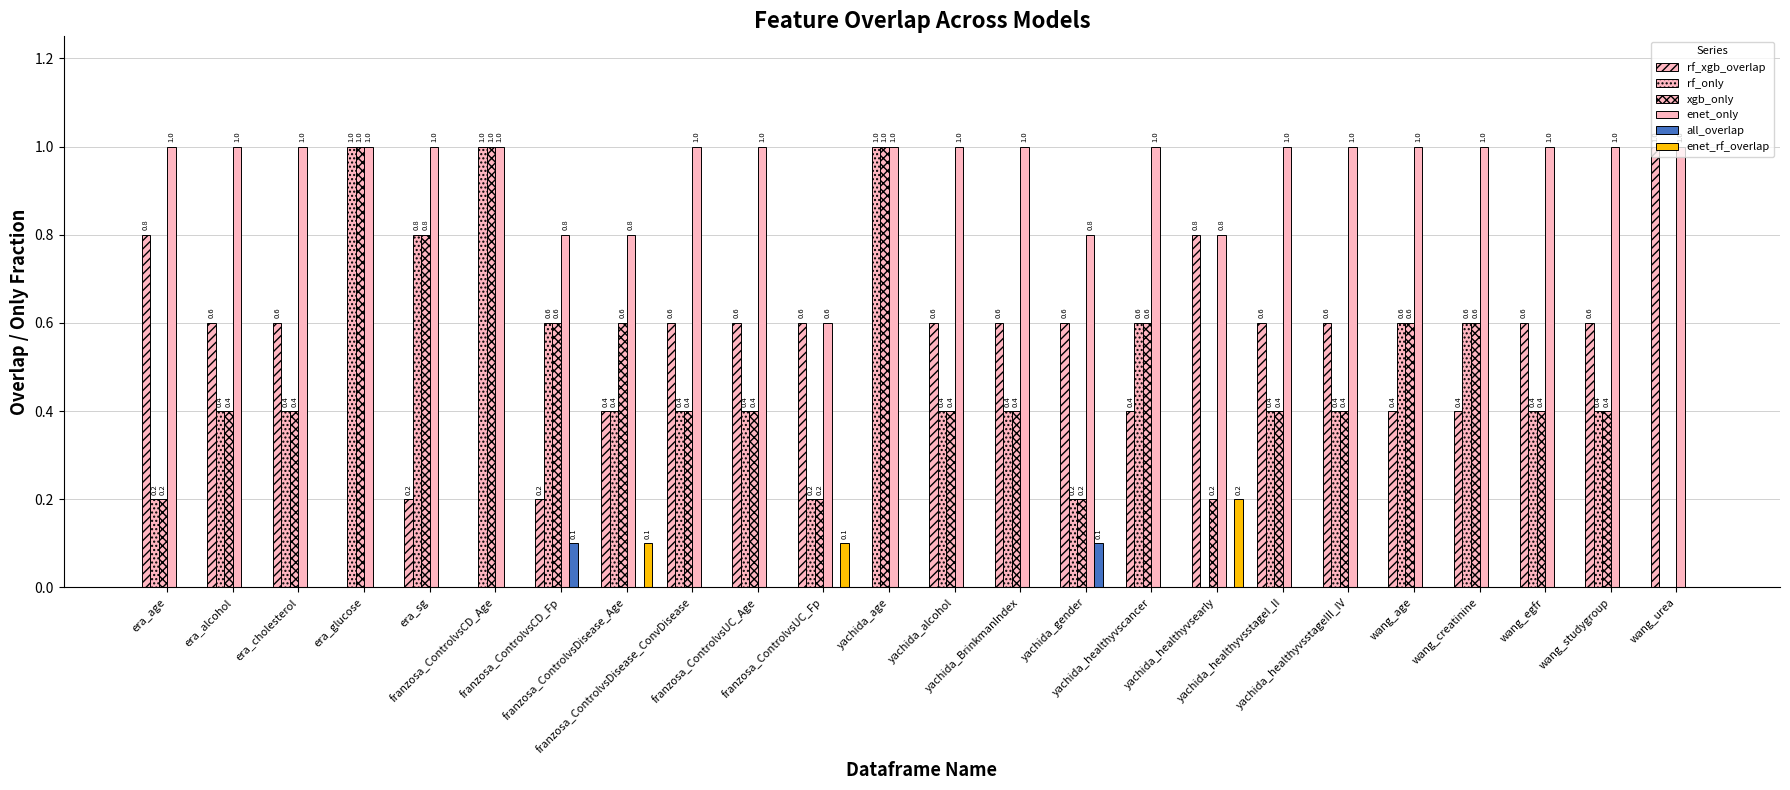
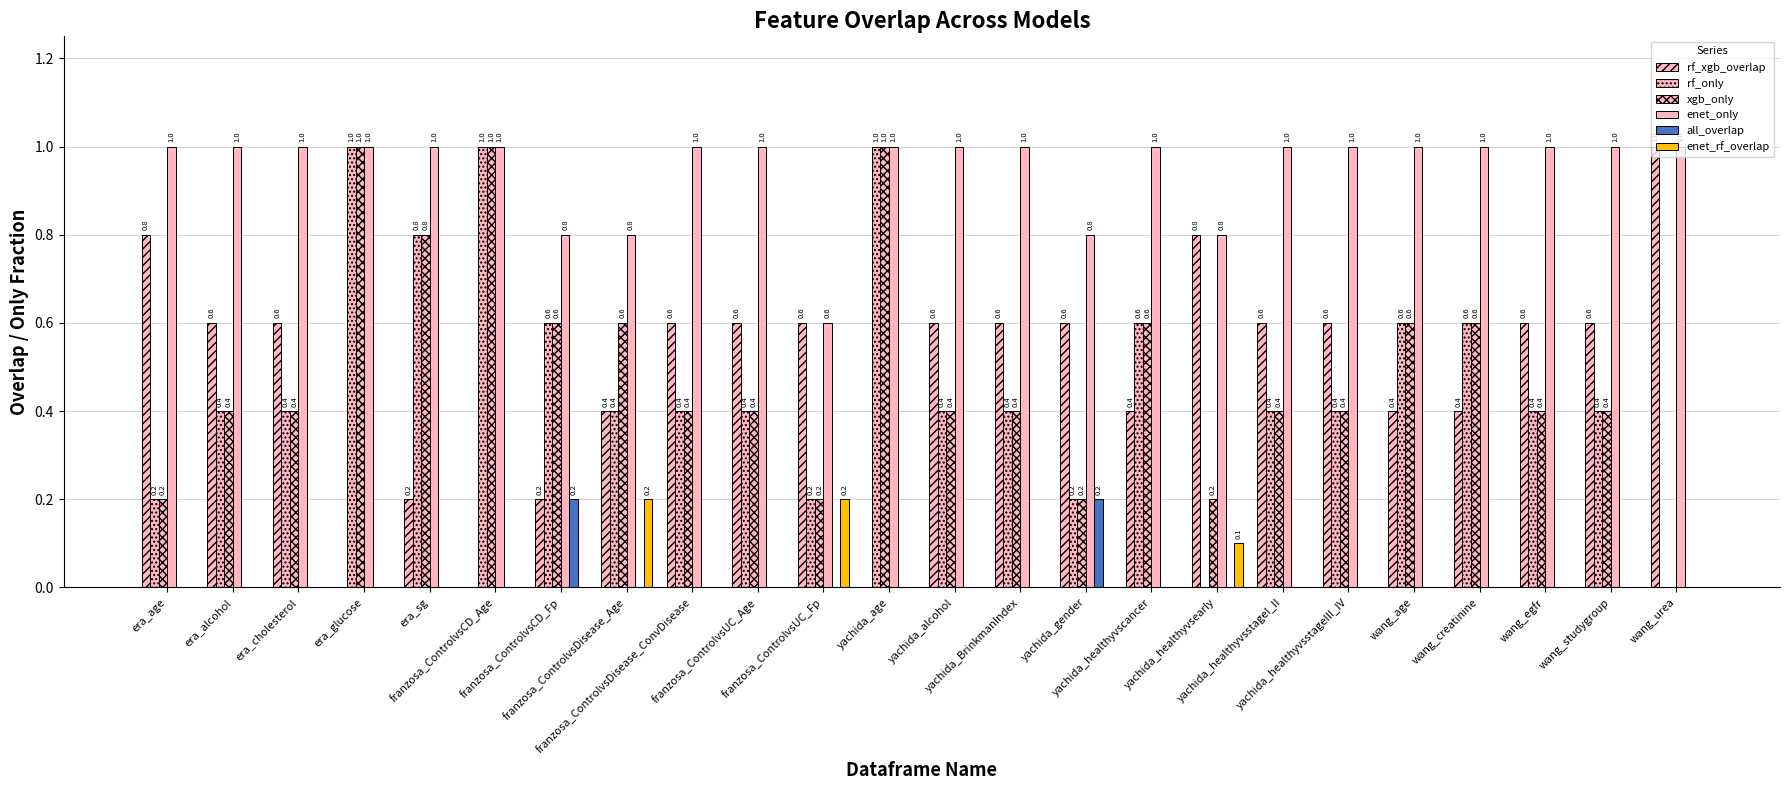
  {
    "all_overlap": {
-     "franzosa_ControlvsCD_Fp": 0.1,
-     "yachida_gender": 0.1
+     "franzosa_ControlvsCD_Fp": 0.2,
+     "yachida_gender": 0.2
    },
    "enet_rf_overlap": {
-     "franzosa_ControlvsDisease_Age": 0.1,
-     "franzosa_ControlvsUC_Fp": 0.1,
-     "yachida_healthyvsearly": 0.2
+     "franzosa_ControlvsDisease_Age": 0.2,
+     "franzosa_ControlvsUC_Fp": 0.2,
+     "yachida_healthyvsearly": 0.1
    }
  }
